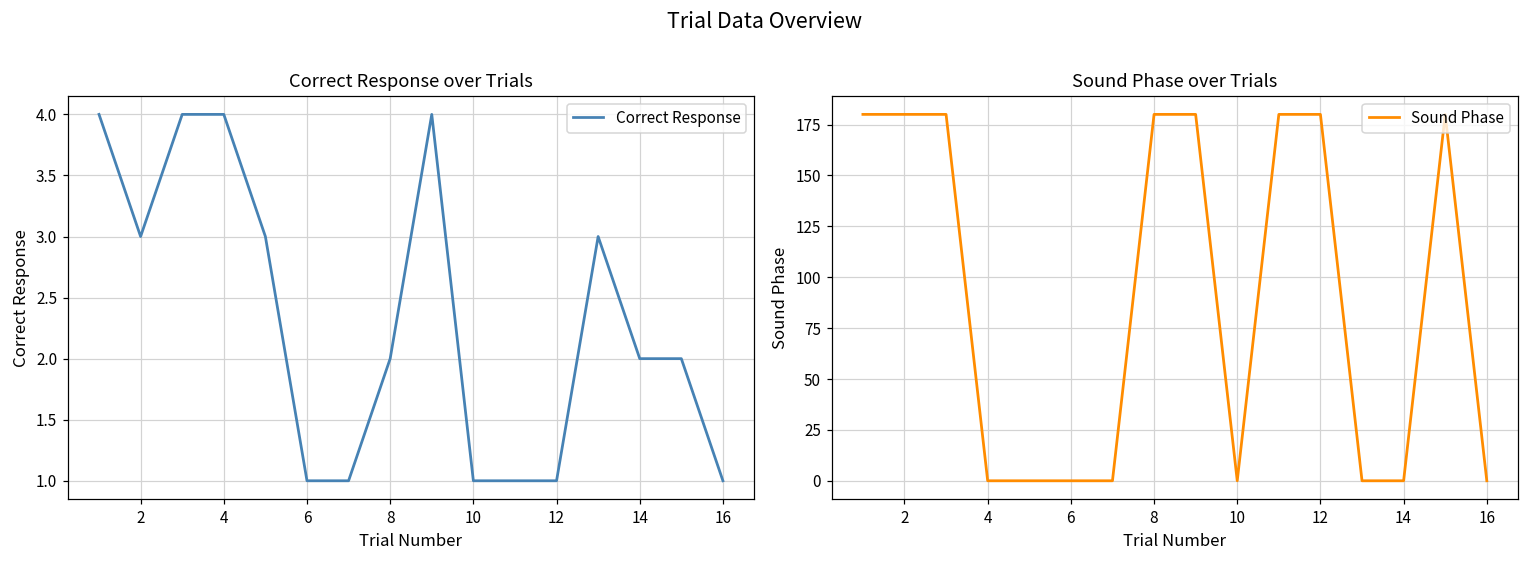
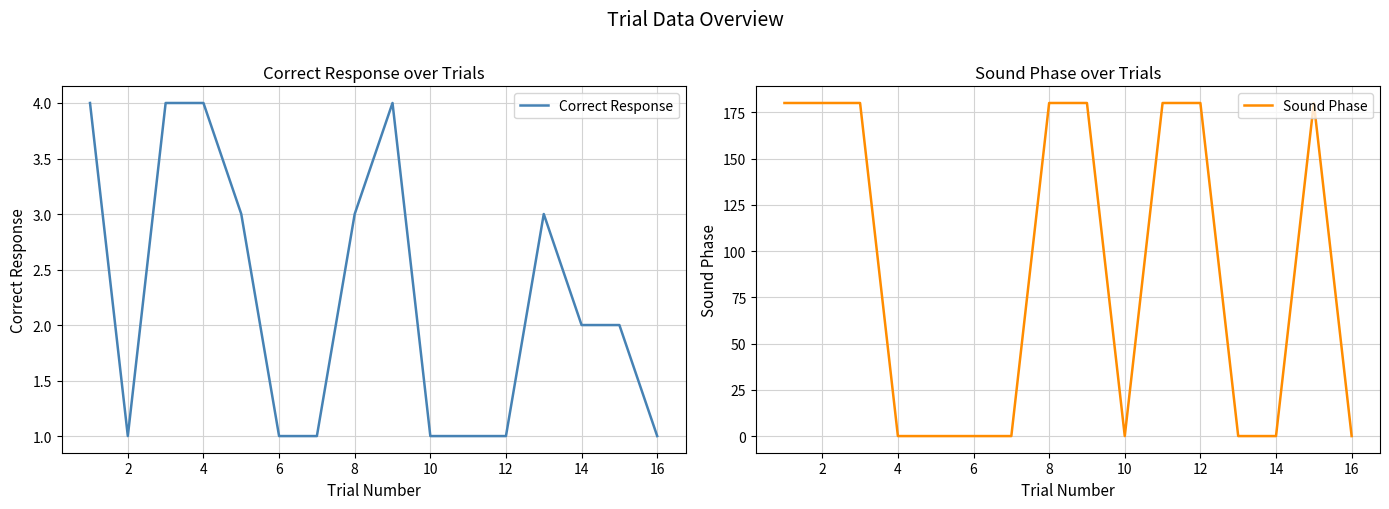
  {
    "Correct Response over Trials": {
-     "2": 3,
+     "2": 1,
      "4": 4,
      "6": 1,
-     "8": 2,
+     "8": 3,
      "10": 1,
      "12": 1,
      "14": 2,
      "16": 1
    },
    "Sound Phase over Trials": {
      "2": 180,
      "4": 0,
      "6": 0,
      "8": 180,
      "10": 0,
      "12": 180,
      "14": 0,
      "16": 0
    }
  }
